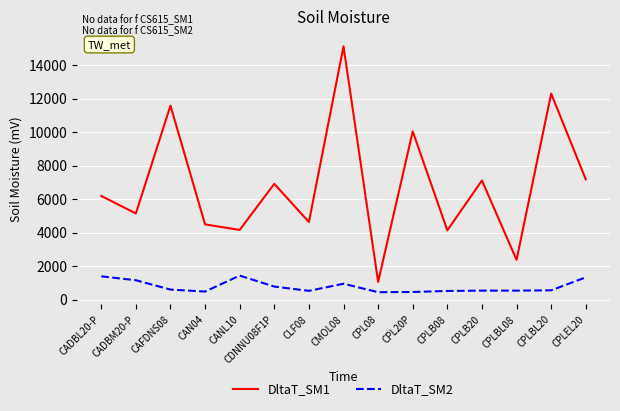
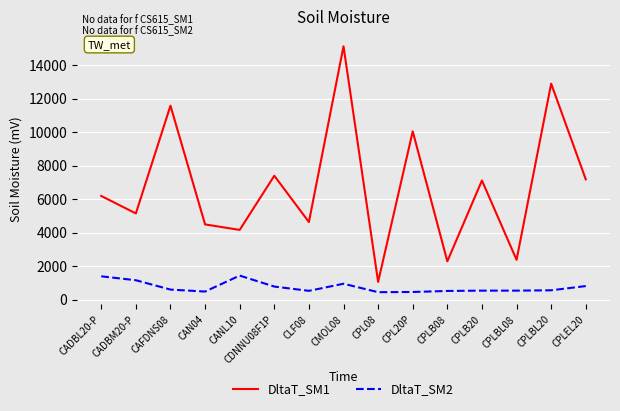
  {
    "DltaT_SM1": {
      "CADBL20-P": 6200,
      "CADBM20-P": 5100,
      "CAFDNS08": 11600,
      "CAN04": 4500,
      "CANL10": 4200,
-     "CDNNU08F1P": 6900,
+     "CDNNU08F1P": 7400,
      "CLF08": 4600,
      "CMOL08": 15100,
      "CPL08": 1100,
      "CPL20P": 10000,
-     "CPLB08": 4100,
+     "CPLB08": 2300,
      "CPLB20": 7100,
      "CPLBL08": 2400,
-     "CPLBL20": 12300,
+     "CPLBL20": 12900,
      "CPLEL20": 7200
    },
    "DltaT_SM2": {
      "CADBL20-P": 1400,
      "CADBM20-P": 1200,
      "CAFDNS08": 600,
      "CAN04": 500,
      "CANL10": 1400,
      "CDNNU08F1P": 800,
      "CLF08": 500,
      "CMOL08": 900,
      "CPL08": 400,
      "CPL20P": 400,
      "CPLB08": 500,
      "CPLB20": 500,
      "CPLBL08": 500,
      "CPLBL20": 600,
-     "CPLEL20": 1300
+     "CPLEL20": 800
    }
  }
